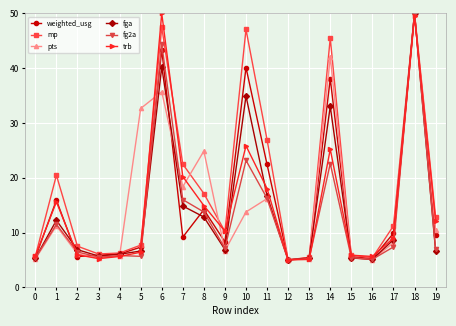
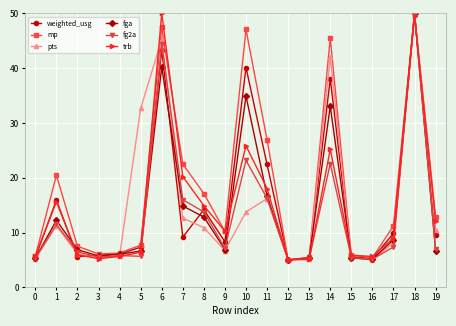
  {
    "pts": {
      "5": 33,
-     "6": 36,
-     "7": 18,
-     "8": 25,
+     "6": 45,
+     "7": 13,
+     "8": 11,
      "10": 14,
      "14": 42,
      "17": 8,
      "19": 10
    }
  }
